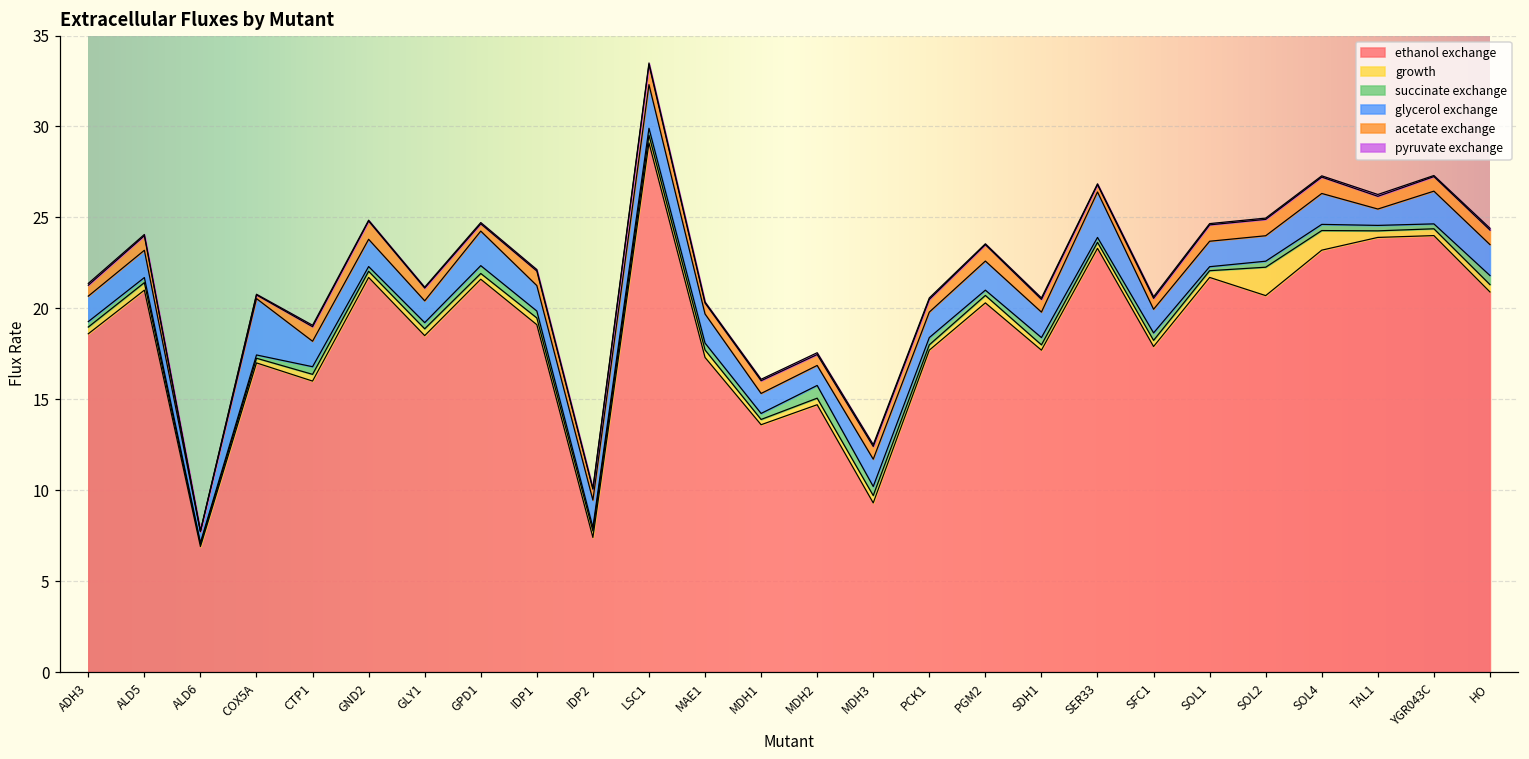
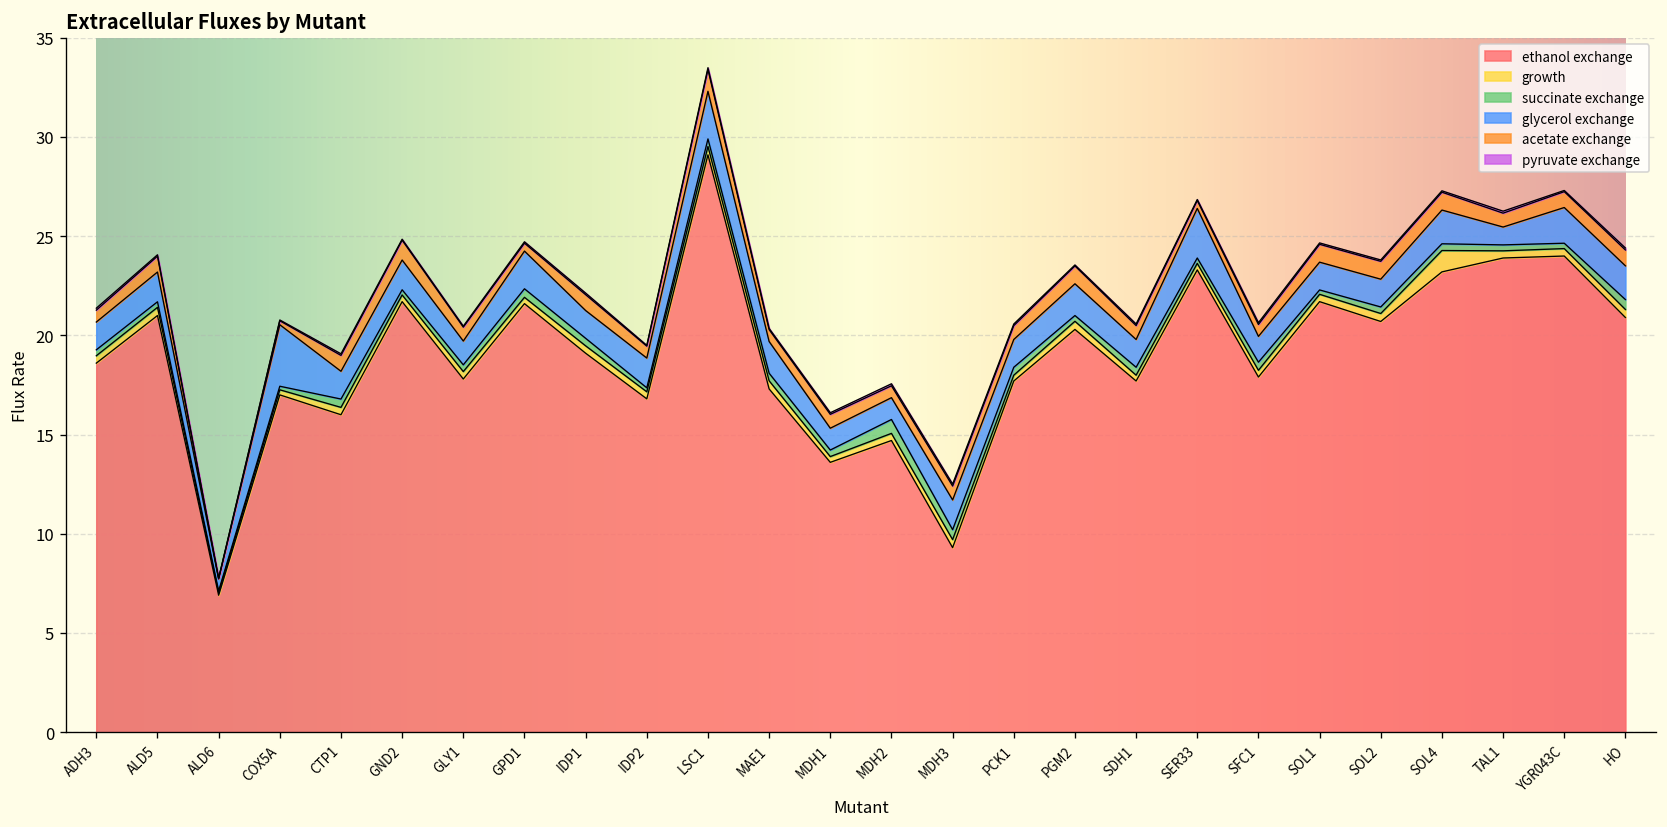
  {
    "ethanol exchange": {
      "ADH3": 18.6,
      "ALD5": 21.0,
      "COX5A": 17.0,
      "CTP1": 16.0,
      "GND2": 21.7,
-     "GLY1": 18.5,
+     "GLY1": 17.8,
      "GPD1": 21.6,
      "IDP1": 19.1,
-     "IDP2": 7.4,
+     "IDP2": 16.8,
      "LSC1": 29.1,
      "MAE1": 17.3,
      "MDH1": 13.6,
      "MDH2": 14.7,
      "MDH3": 9.3,
      "PCK1": 17.7,
      "PGM2": 20.3,
      "SDH1": 17.7,
      "SER33": 23.3,
      "SFC1": 17.9,
      "SOL1": 21.7,
      "SOL2": 20.7,
      "SOL4": 23.2,
      "TAL1": 23.9,
      "YGR043C": 24.0,
      "HO": 20.9
    },
    "growth": {
      "ADH3": 0.4,
      "ALD5": 0.4,
      "COX5A": 0.3,
      "CTP1": 0.4,
      "GND2": 0.3,
      "GLY1": 0.4,
      "GPD1": 0.3,
      "IDP1": 0.4,
      "IDP2": 0.4,
      "LSC1": 0.4,
      "MAE1": 0.4,
      "MDH1": 0.3,
      "MDH2": 0.4,
      "MDH3": 0.4,
      "PCK1": 0.3,
      "PGM2": 0.4,
      "SDH1": 0.3,
      "SER33": 0.3,
      "SFC1": 0.3,
      "SOL1": 0.4,
-     "SOL2": 1.6,
+     "SOL2": 0.4,
      "SOL4": 1.1,
      "TAL1": 0.4,
      "YGR043C": 0.4,
      "HO": 0.4
    },
    "succinate exchange": {
      "ADH3": 0.3,
      "ALD5": 0.3,
      "COX5A": 0.2,
      "CTP1": 0.4,
      "GND2": 0.3,
      "GLY1": 0.3,
      "GPD1": 0.4,
      "IDP1": 0.4,
      "IDP2": 0.2,
      "LSC1": 0.4,
      "MAE1": 0.4,
      "MDH1": 0.3,
      "MDH2": 0.7,
      "MDH3": 0.5,
      "PCK1": 0.4,
      "PGM2": 0.3,
      "SDH1": 0.4,
      "SER33": 0.3,
      "SFC1": 0.4,
      "SOL1": 0.2,
      "SOL2": 0.3,
      "SOL4": 0.3,
      "TAL1": 0.3,
      "YGR043C": 0.3,
      "HO": 0.5
    },
    "glycerol exchange": {
      "ADH3": 1.4,
      "ALD5": 1.5,
      "COX5A": 3.1,
      "CTP1": 1.4,
      "GND2": 1.5,
      "GLY1": 1.2,
      "GPD1": 1.9,
      "IDP1": 1.4,
      "IDP2": 1.5,
      "LSC1": 2.4,
      "MAE1": 1.6,
      "MDH1": 1.1,
      "MDH2": 1.1,
      "MDH3": 1.5,
      "PCK1": 1.4,
      "PGM2": 1.6,
      "SDH1": 1.4,
      "SER33": 2.5,
      "SFC1": 1.3,
      "SOL1": 1.4,
      "SOL2": 1.4,
      "SOL4": 1.7,
      "TAL1": 0.9,
      "YGR043C": 1.8,
      "HO": 1.7
    }
  }
